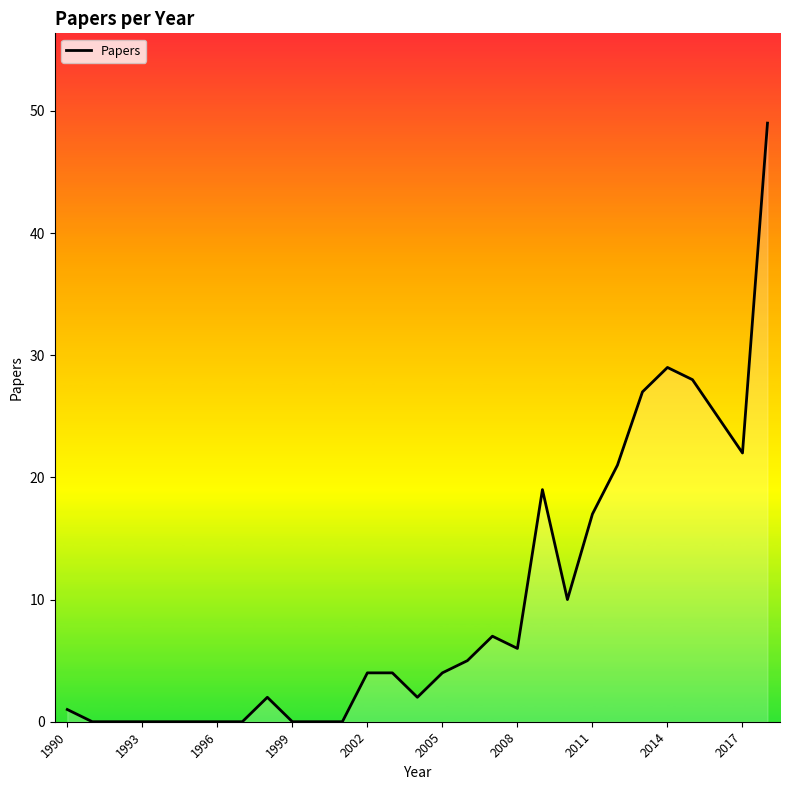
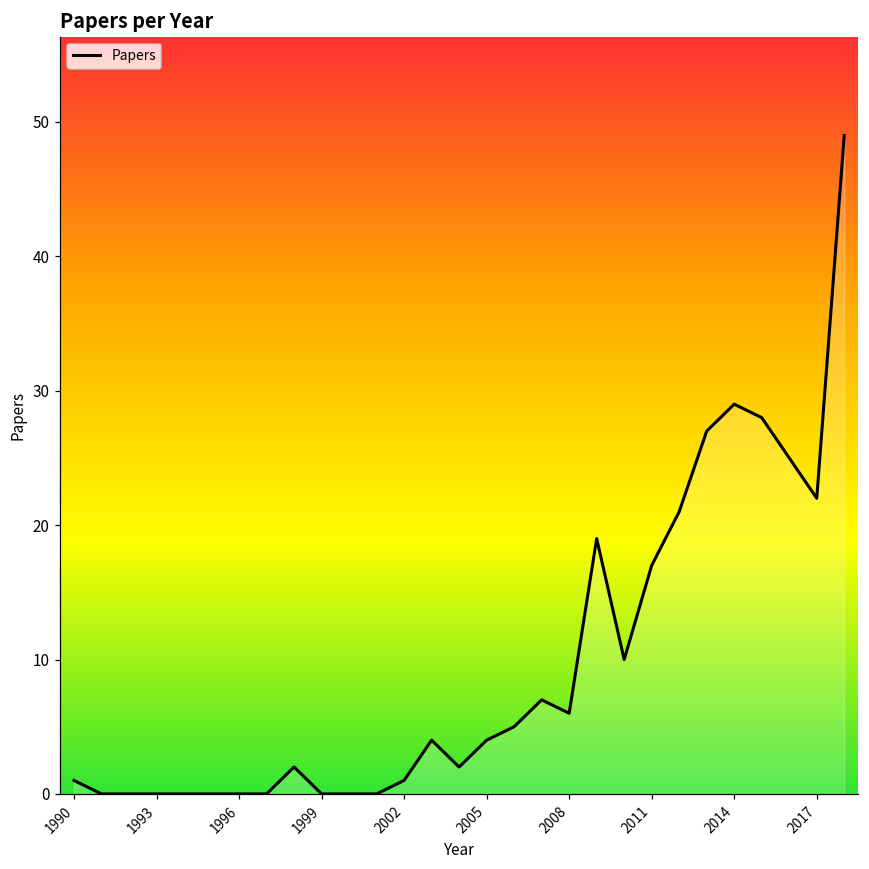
  {
    "1990": 1,
    "1993": 0,
    "1996": 0,
    "1999": 0,
-   "2002": 4,
+   "2002": 1,
    "2005": 4,
    "2008": 6,
    "2011": 17,
    "2014": 29,
    "2017": 22
  }
